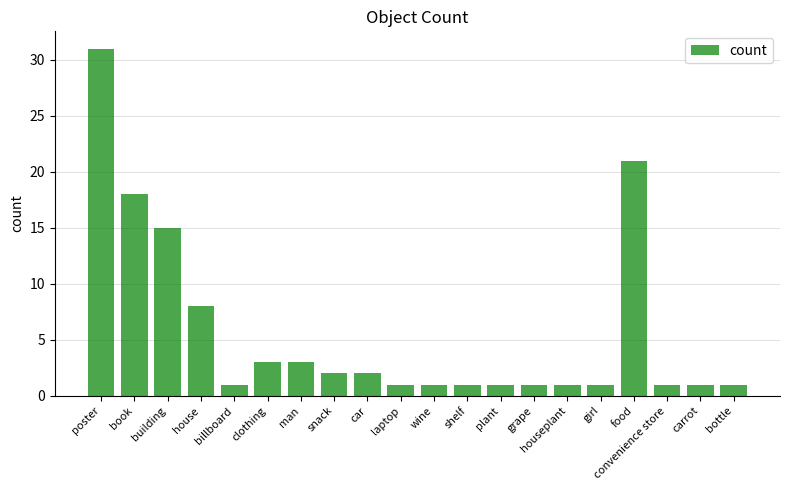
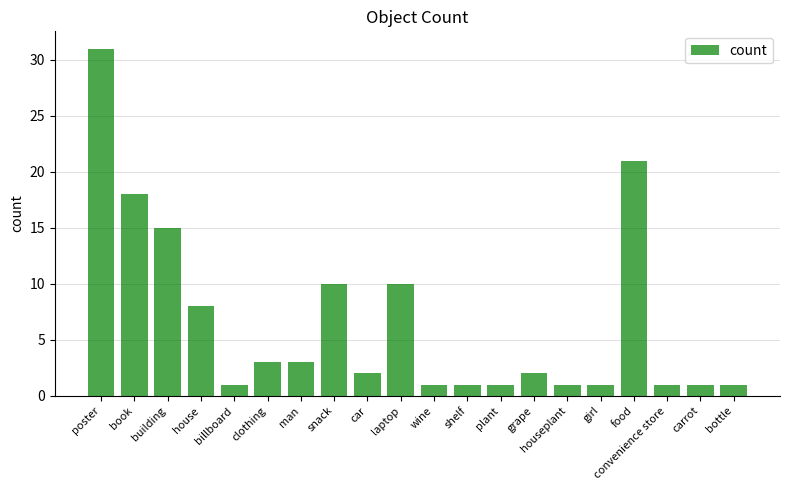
  {
    "poster": 31,
    "book": 18,
    "building": 15,
    "house": 8,
    "billboard": 1,
    "clothing": 3,
    "man": 3,
-   "snack": 2,
+   "snack": 10,
    "car": 2,
-   "laptop": 1,
+   "laptop": 10,
    "wine": 1,
    "shelf": 1,
    "plant": 1,
-   "grape": 1,
+   "grape": 2,
    "houseplant": 1,
    "girl": 1,
    "food": 21,
    "convenience store": 1,
    "carrot": 1,
    "bottle": 1
  }
